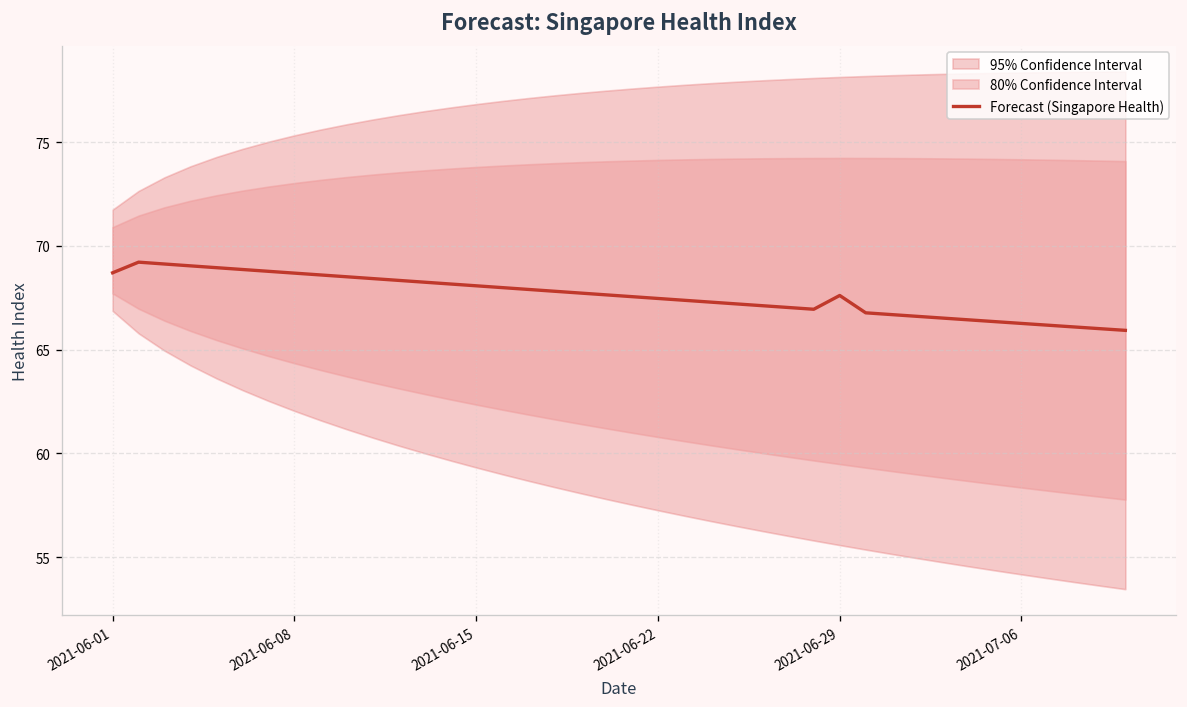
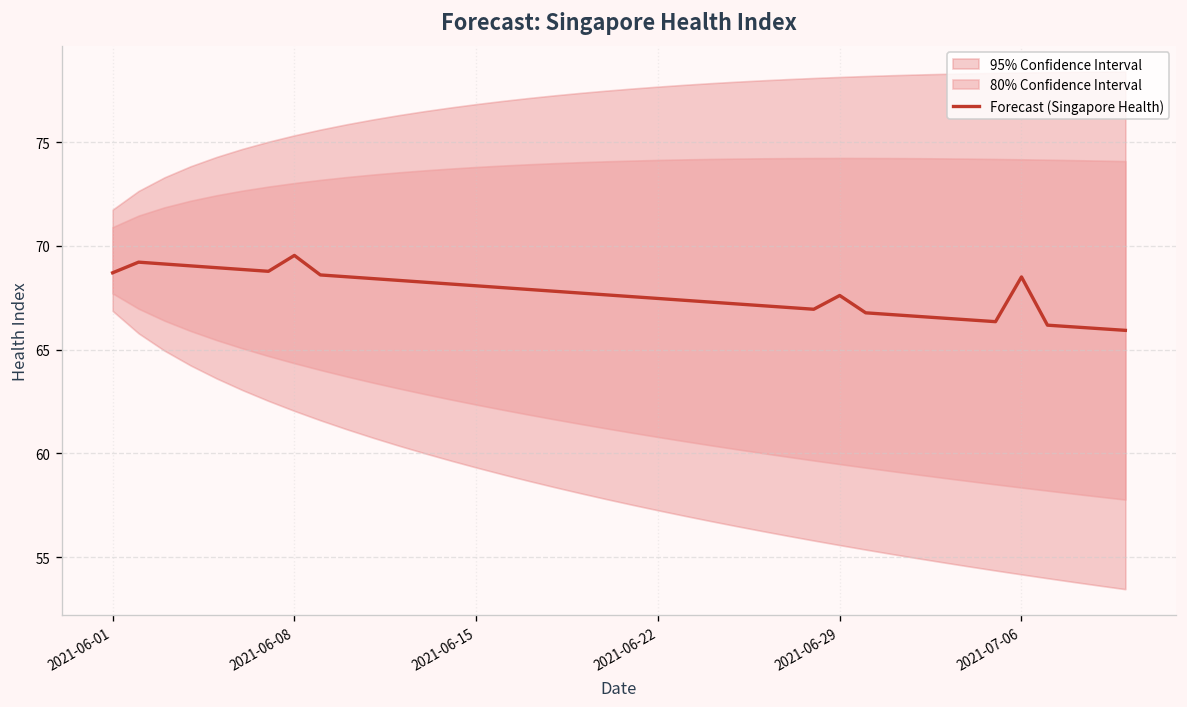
  {
    "Forecast (Singapore Health)": {
      "2021-06-01": 68.7,
-     "2021-06-08": 68.7,
+     "2021-06-08": 69.5,
      "2021-06-15": 68.1,
      "2021-06-22": 67.5,
      "2021-06-29": 67.6,
-     "2021-07-06": 66.3
+     "2021-07-06": 68.5
    }
  }
